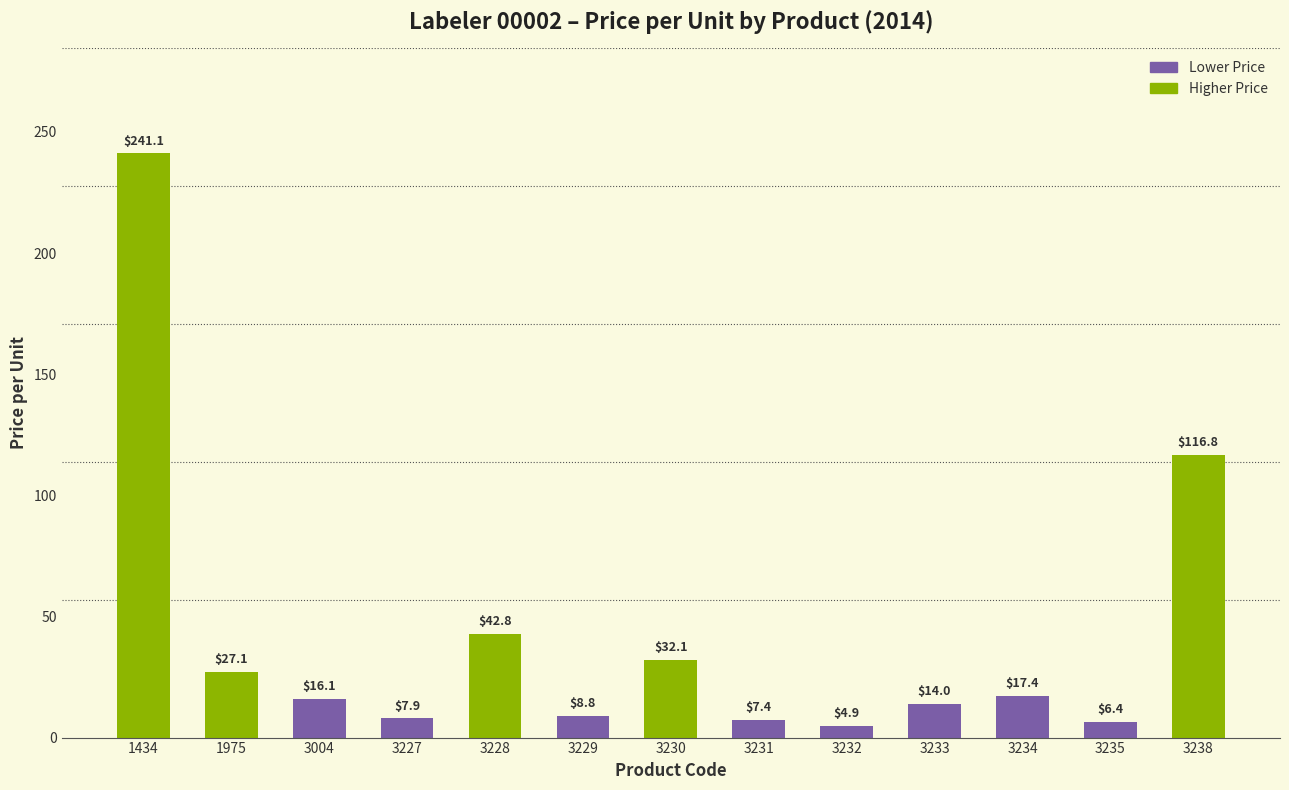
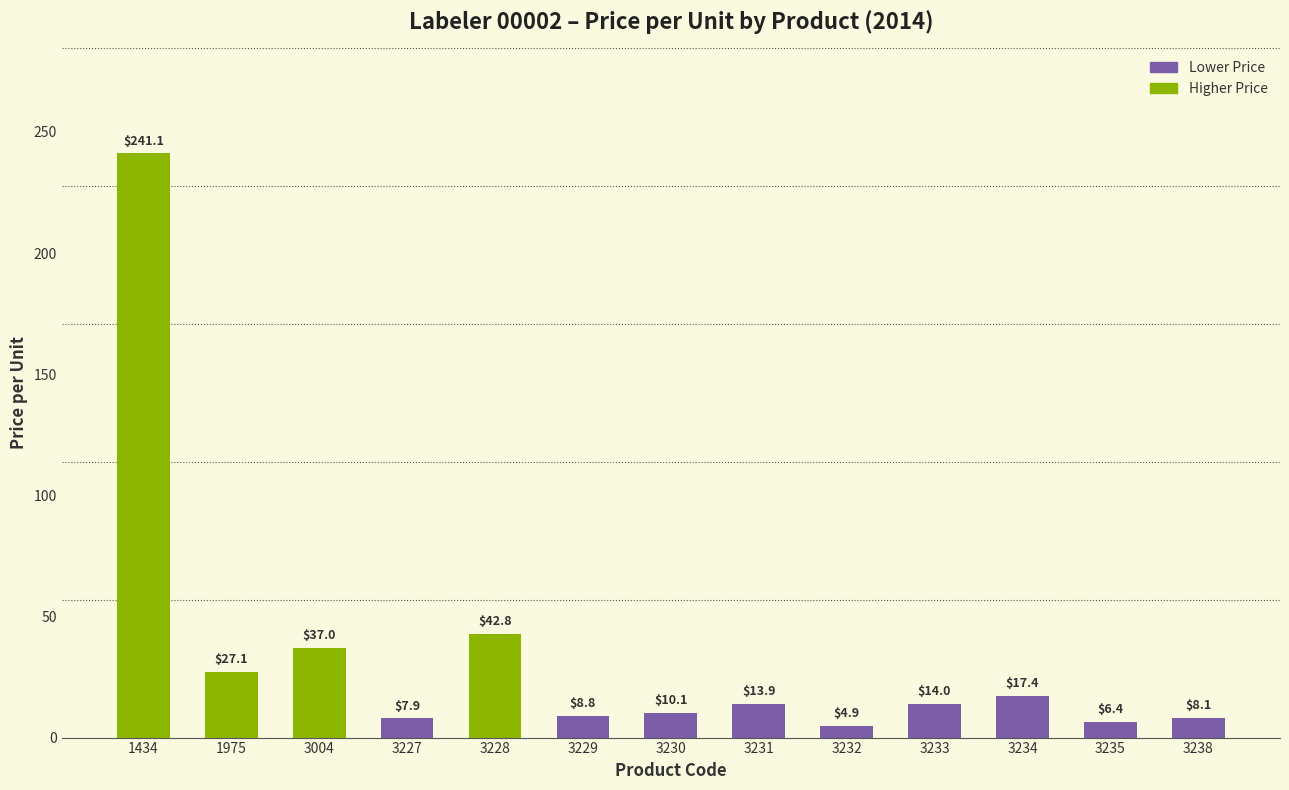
  {
    "1434": "$241.1",
    "1975": "$27.1",
-   "3004": "$16.1",
+   "3004": "$37.0",
    "3227": "$7.9",
    "3228": "$42.8",
    "3229": "$8.8",
-   "3230": "$32.1",
-   "3231": "$7.4",
+   "3230": "$10.1",
+   "3231": "$13.9",
    "3232": "$4.9",
    "3233": "$14.0",
    "3234": "$17.4",
    "3235": "$6.4",
-   "3238": "$116.8"
+   "3238": "$8.1"
  }
